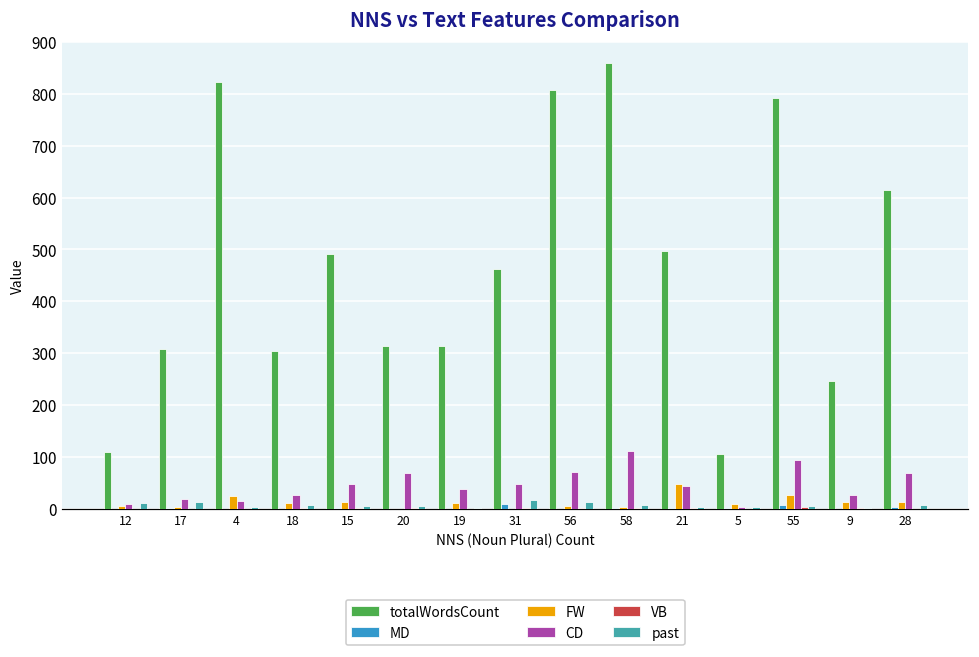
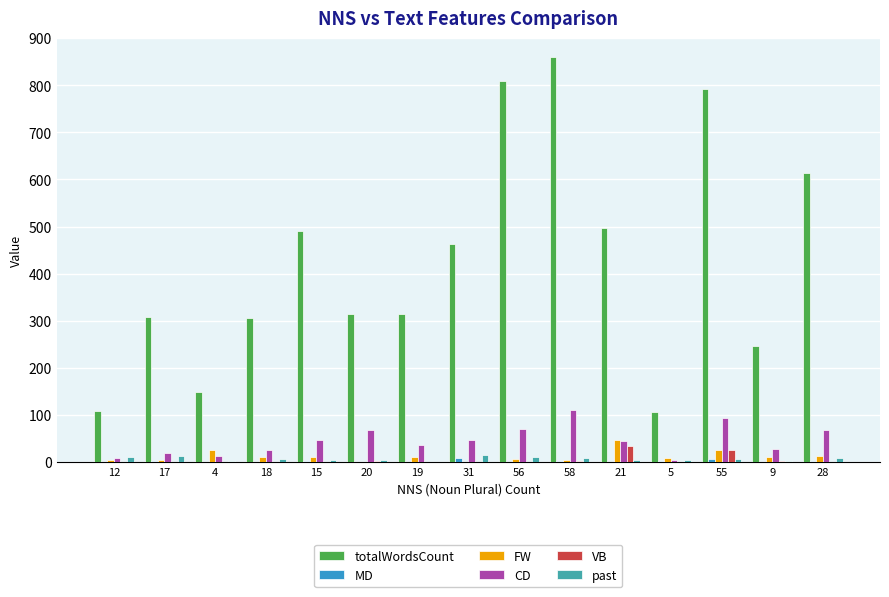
  {
    "totalWordsCount": {
      "12": 110,
      "17": 310,
-     "4": 820,
+     "4": 150,
      "18": 310,
      "15": 490,
      "20": 310,
      "19": 310,
      "31": 460,
      "56": 810,
      "58": 860,
      "21": 500,
      "5": 110,
      "55": 790,
      "9": 250,
      "28": 610
    },
    "FW": {
      "4": 30,
      "18": 10,
      "15": 10,
      "20": 0,
      "19": 10,
      "31": 0,
      "56": 10,
      "21": 50,
      "5": 10,
      "55": 30,
      "9": 10,
      "28": 10
    },
    "CD": {
      "12": 10,
      "17": 20,
      "4": 10,
      "18": 30,
      "15": 50,
      "20": 70,
      "19": 40,
      "31": 50,
      "56": 70,
      "58": 110,
      "21": 40,
      "55": 90,
      "9": 30,
      "28": 70
    },
    "VB": {
      "12": 0,
      "17": 0,
      "4": 0,
      "19": 0,
-     "21": 0,
+     "21": 40,
      "5": 0,
-     "55": 0,
+     "55": 30,
      "28": 0
    }
  }
